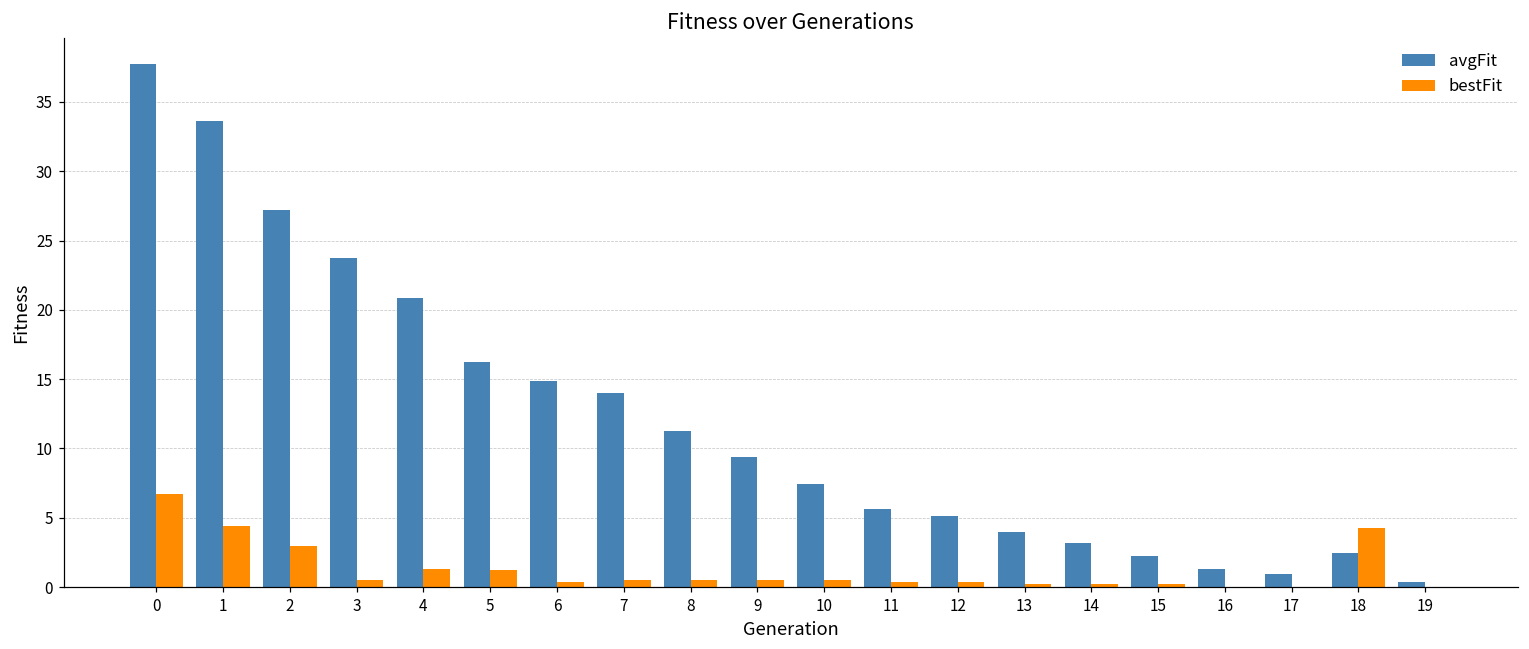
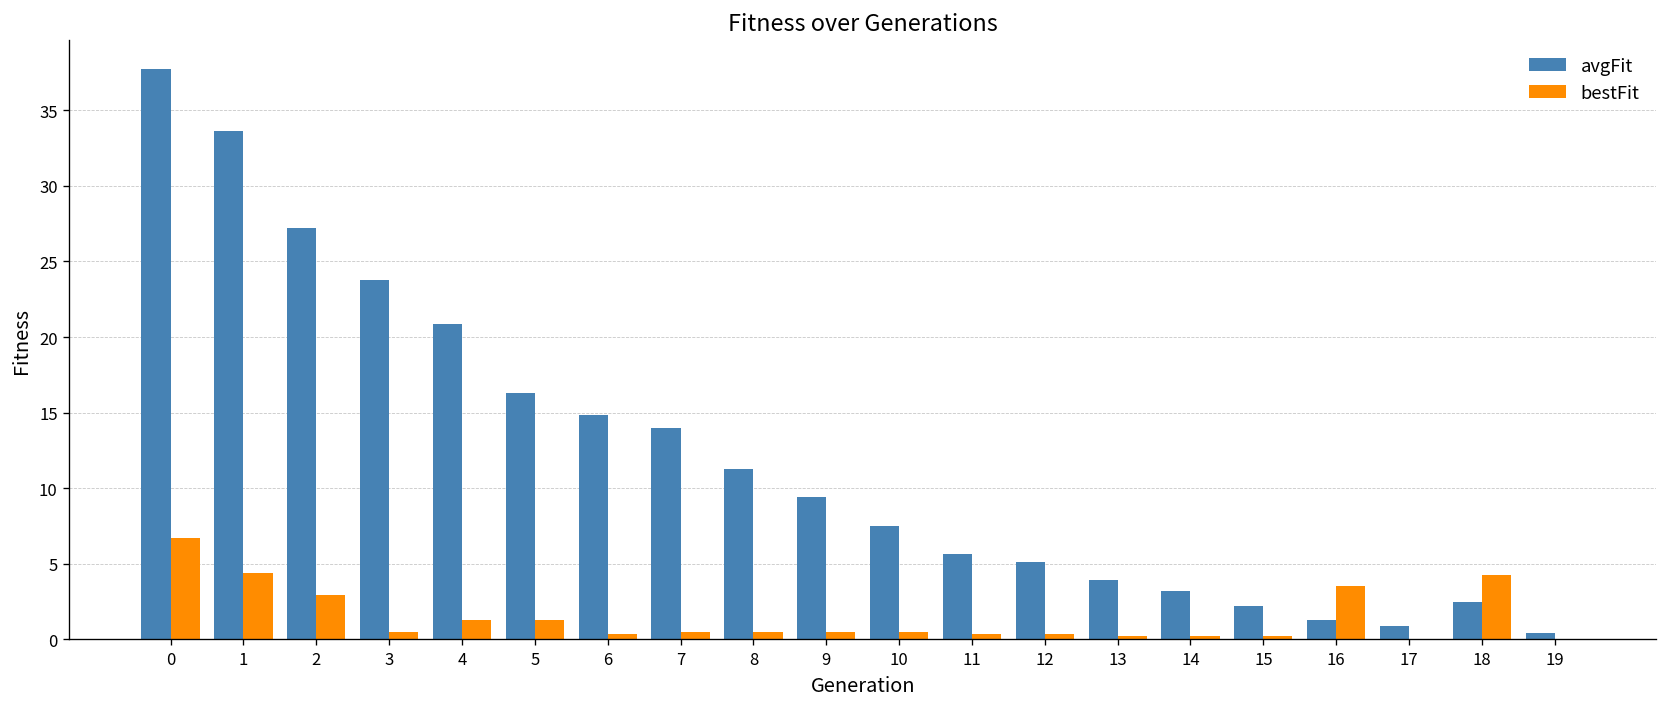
  {
    "avgFit": {
      "0": 37.7,
      "1": 33.6,
      "2": 27.2,
      "3": 23.7,
      "4": 20.9,
      "5": 16.3,
      "6": 14.9,
      "7": 14.0,
      "8": 11.2,
      "9": 9.4,
      "10": 7.5,
      "11": 5.6,
      "12": 5.1,
      "13": 3.9,
      "14": 3.2,
      "15": 2.2,
      "16": 1.3,
      "17": 0.9,
      "18": 2.5,
      "19": 0.4
    },
    "bestFit": {
      "0": 6.7,
      "1": 4.4,
      "2": 2.9,
      "3": 0.5,
      "4": 1.3,
      "5": 1.3,
      "6": 0.4,
      "7": 0.5,
      "8": 0.5,
      "9": 0.5,
      "10": 0.5,
      "11": 0.4,
      "12": 0.4,
      "13": 0.2,
      "14": 0.2,
      "15": 0.2,
-     "16": 0.0,
+     "16": 3.5,
      "18": 4.3
    }
  }
